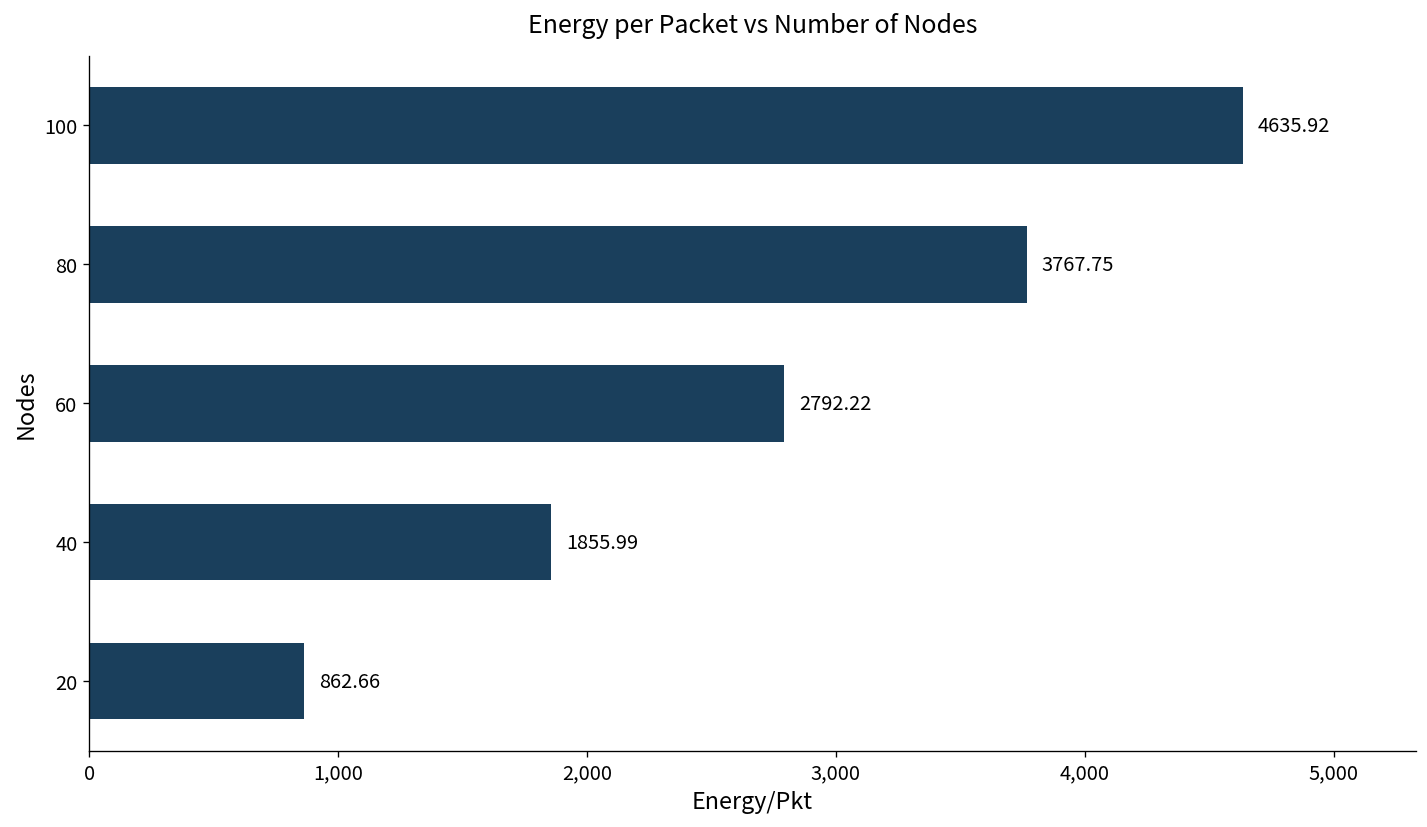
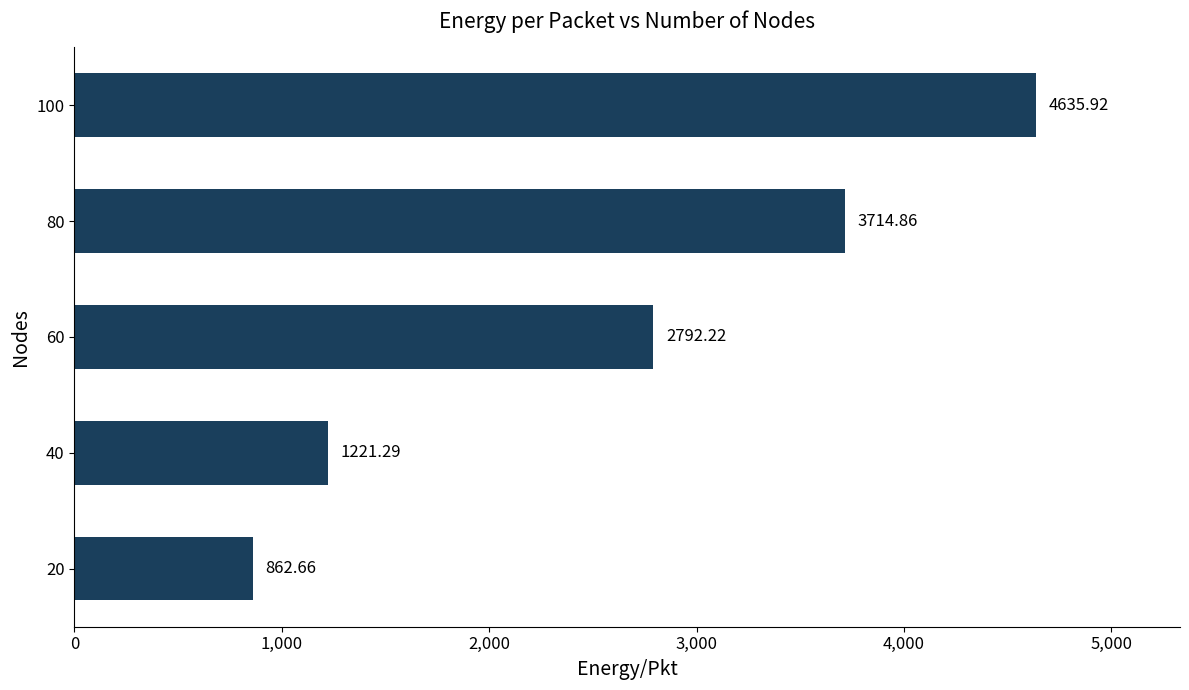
  {
    "100": 4635.92,
-   "80": 3767.75,
+   "80": 3714.86,
    "60": 2792.22,
-   "40": 1855.99,
+   "40": 1221.29,
    "20": 862.66
  }
